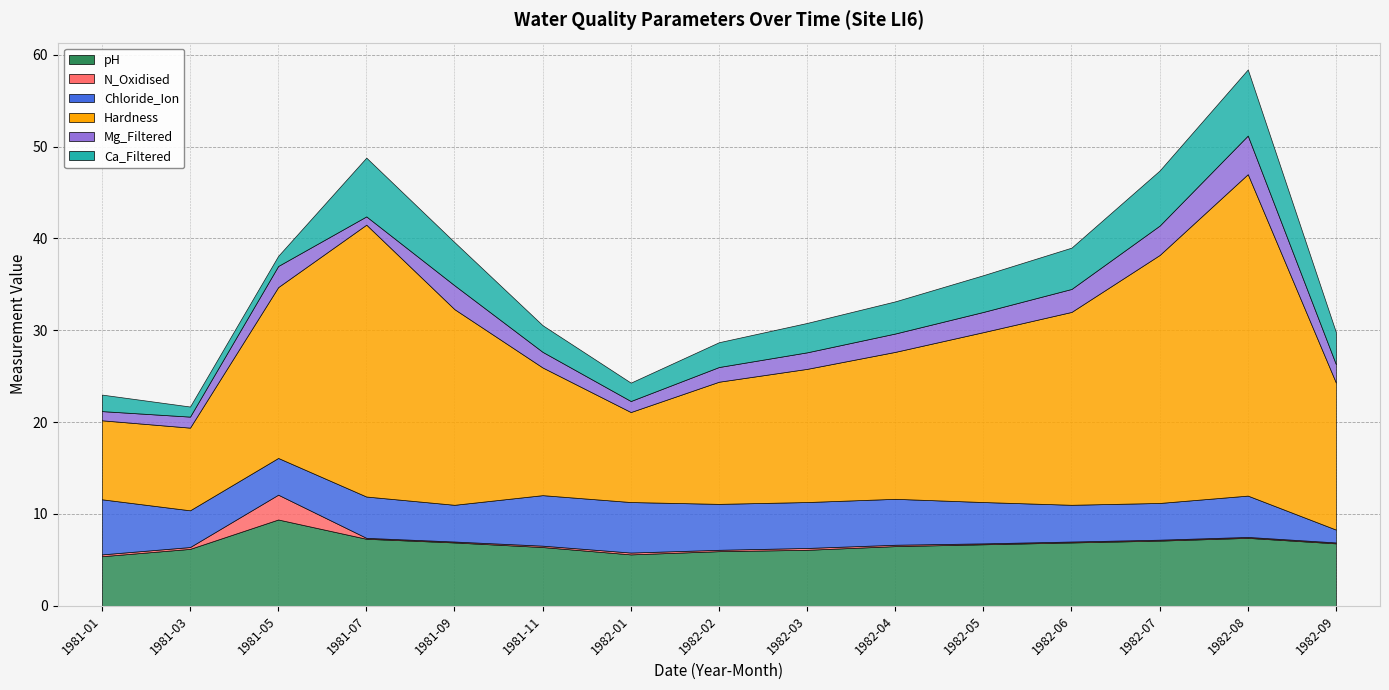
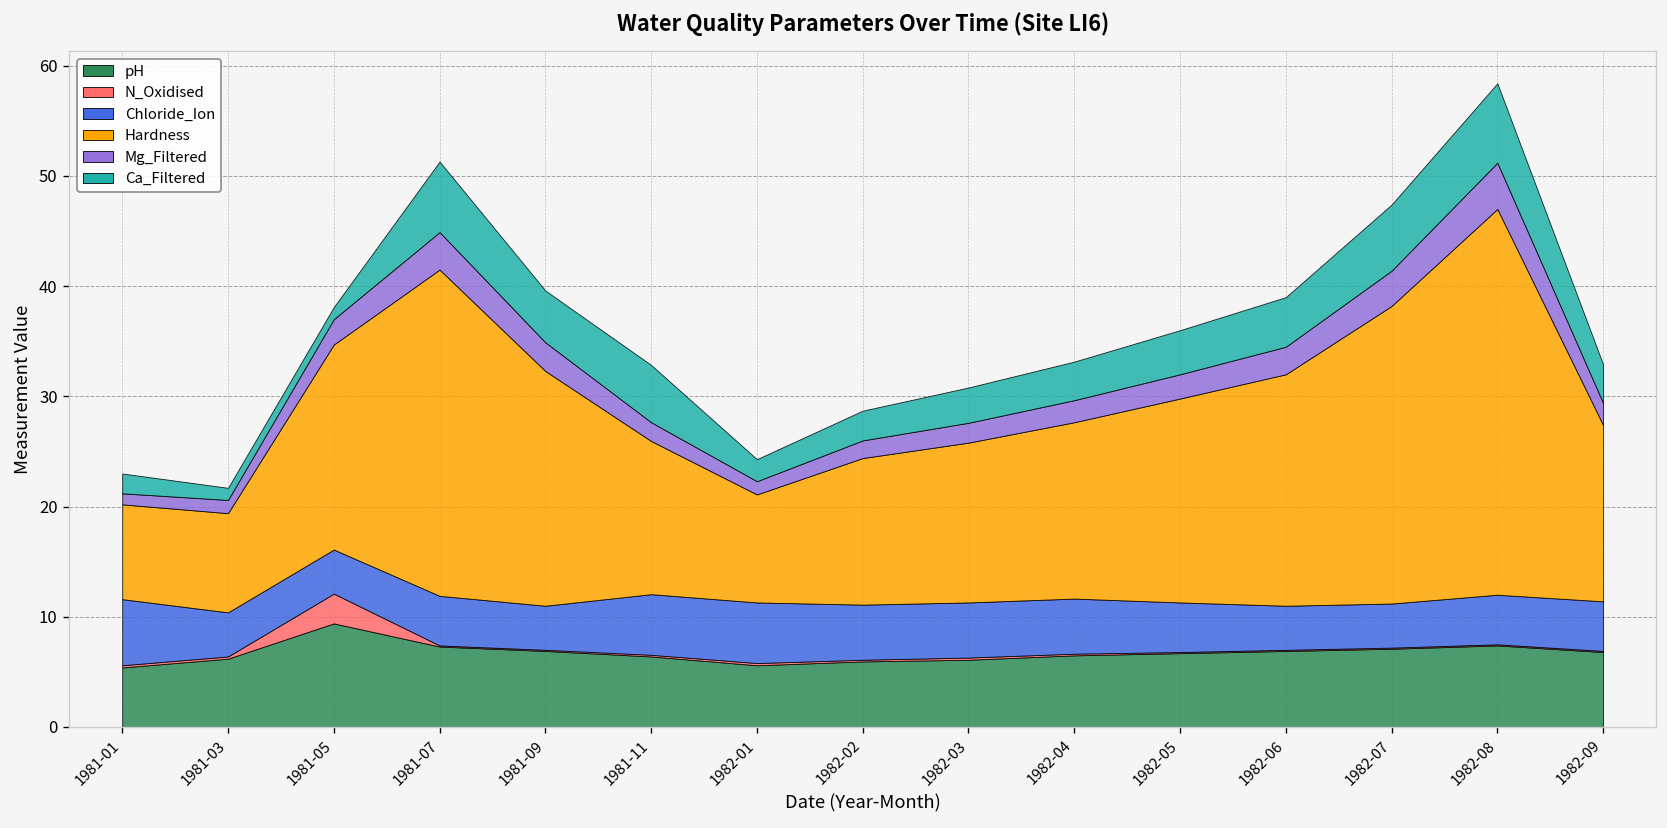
  {
    "pH": {
      "1981-05": 9
    },
    "N_Oxidised": {
      "1981-05": 3
    },
    "Chloride_Ion": {
      "1981-01": 6,
      "1981-03": 4,
      "1981-05": 4,
      "1981-07": 4,
      "1981-09": 4,
      "1981-11": 6,
      "1982-01": 6,
      "1982-02": 5,
      "1982-03": 5,
      "1982-04": 5,
      "1982-05": 5,
      "1982-06": 4,
      "1982-07": 4,
      "1982-08": 5,
-     "1982-09": 1
+     "1982-09": 4
    },
    "Hardness": {
      "1981-01": 9,
      "1981-03": 9,
      "1981-05": 19,
      "1981-07": 30,
      "1981-09": 21,
      "1981-11": 14,
      "1982-01": 10,
      "1982-02": 13,
      "1982-03": 15,
      "1982-04": 16,
      "1982-05": 19,
      "1982-06": 21,
      "1982-07": 27,
      "1982-08": 35,
      "1982-09": 16
    },
    "Mg_Filtered": {
      "1981-01": 1,
      "1981-03": 1,
      "1981-05": 2,
-     "1981-07": 1,
+     "1981-07": 3,
      "1981-09": 3,
      "1981-11": 2,
      "1982-01": 1,
      "1982-02": 2,
      "1982-03": 2,
      "1982-04": 2,
      "1982-05": 2,
      "1982-06": 3,
      "1982-07": 3,
      "1982-08": 4,
      "1982-09": 2
    },
    "Ca_Filtered": {
      "1981-01": 2,
      "1981-03": 1,
      "1981-05": 1,
      "1981-07": 6,
      "1981-09": 5,
-     "1981-11": 3,
+     "1981-11": 5,
      "1982-01": 2,
      "1982-02": 3,
      "1982-03": 3,
      "1982-04": 4,
      "1982-05": 4,
      "1982-06": 5,
      "1982-07": 6,
      "1982-08": 7,
      "1982-09": 4
    }
  }
